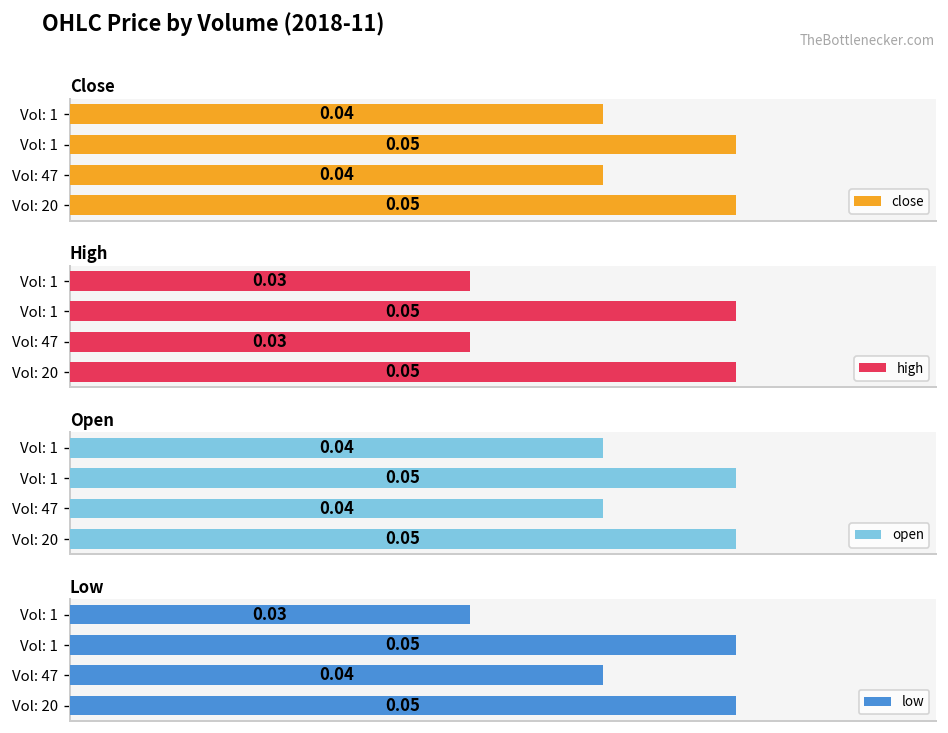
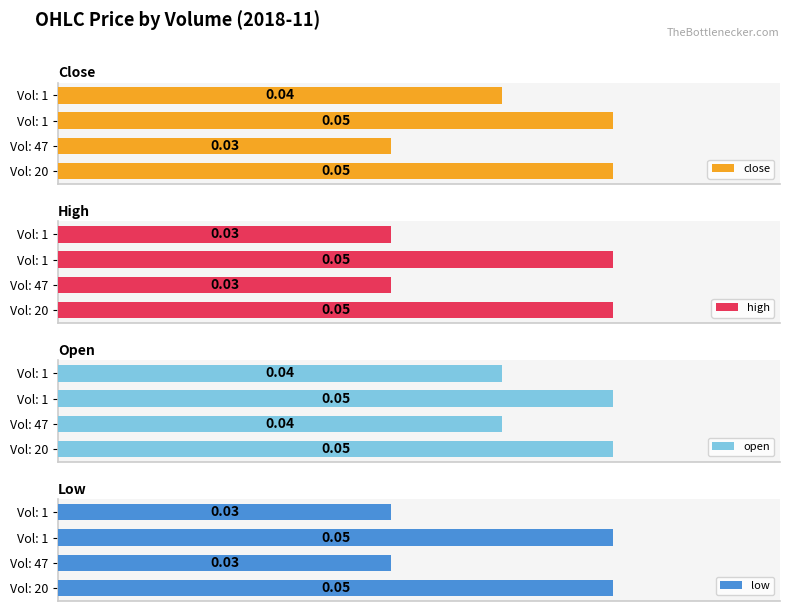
  {
    "Close": {
-     "Vol: 47": 0.04,
+     "Vol: 47": 0.03,
      "Vol: 20": 0.05
    },
    "High": {
      "Vol: 47": 0.03,
      "Vol: 20": 0.05
    },
    "Open": {
      "Vol: 47": 0.04,
      "Vol: 20": 0.05
    },
    "Low": {
-     "Vol: 47": 0.04,
+     "Vol: 47": 0.03,
      "Vol: 20": 0.05
    }
  }
